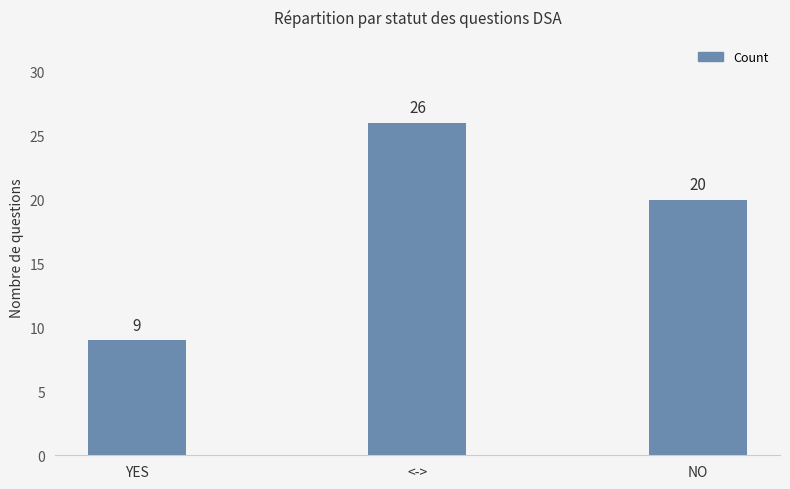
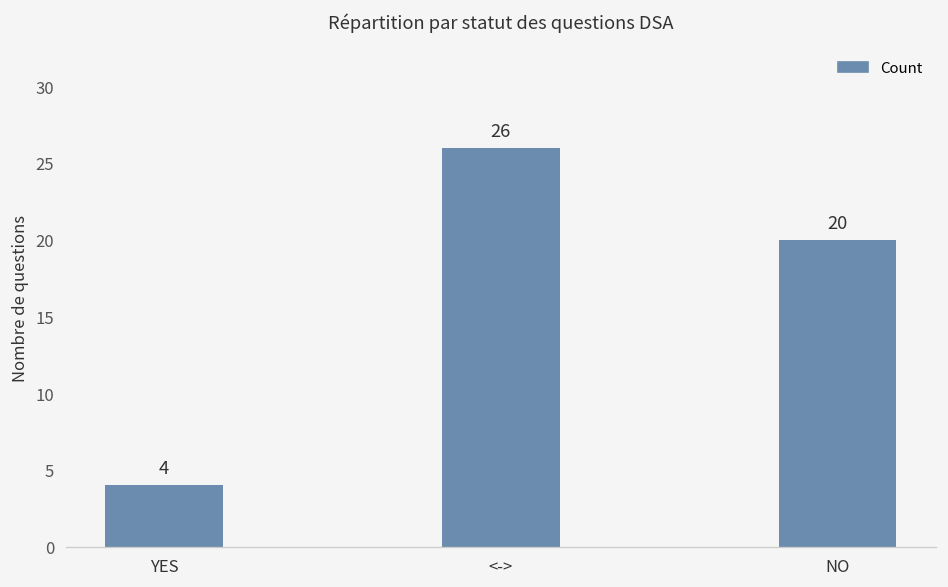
  {
-   "YES": 9,
+   "YES": 4,
    "<->": 26,
    "NO": 20
  }
